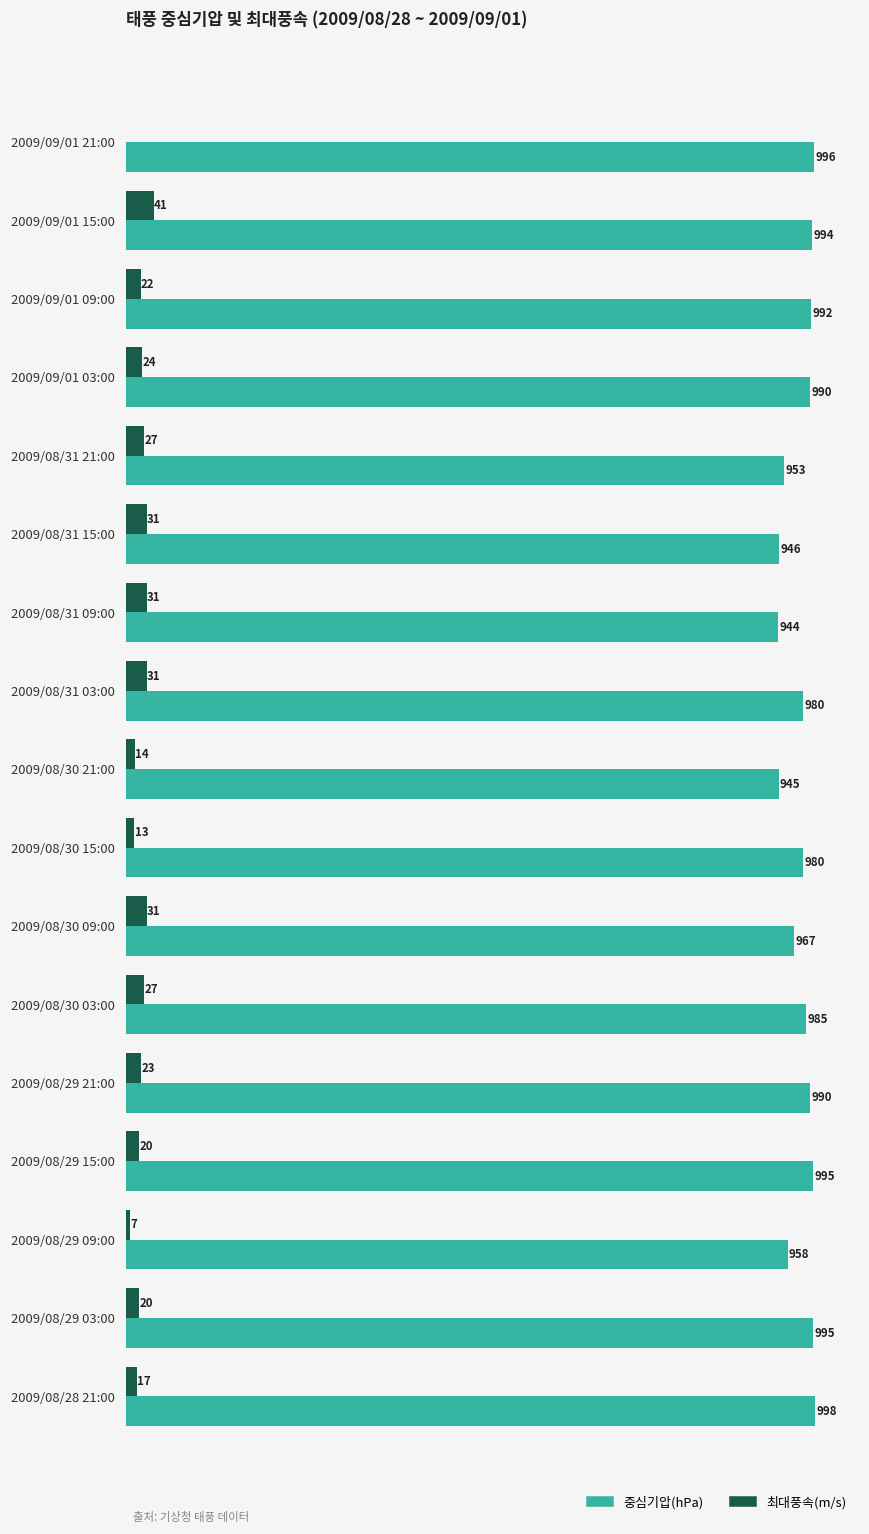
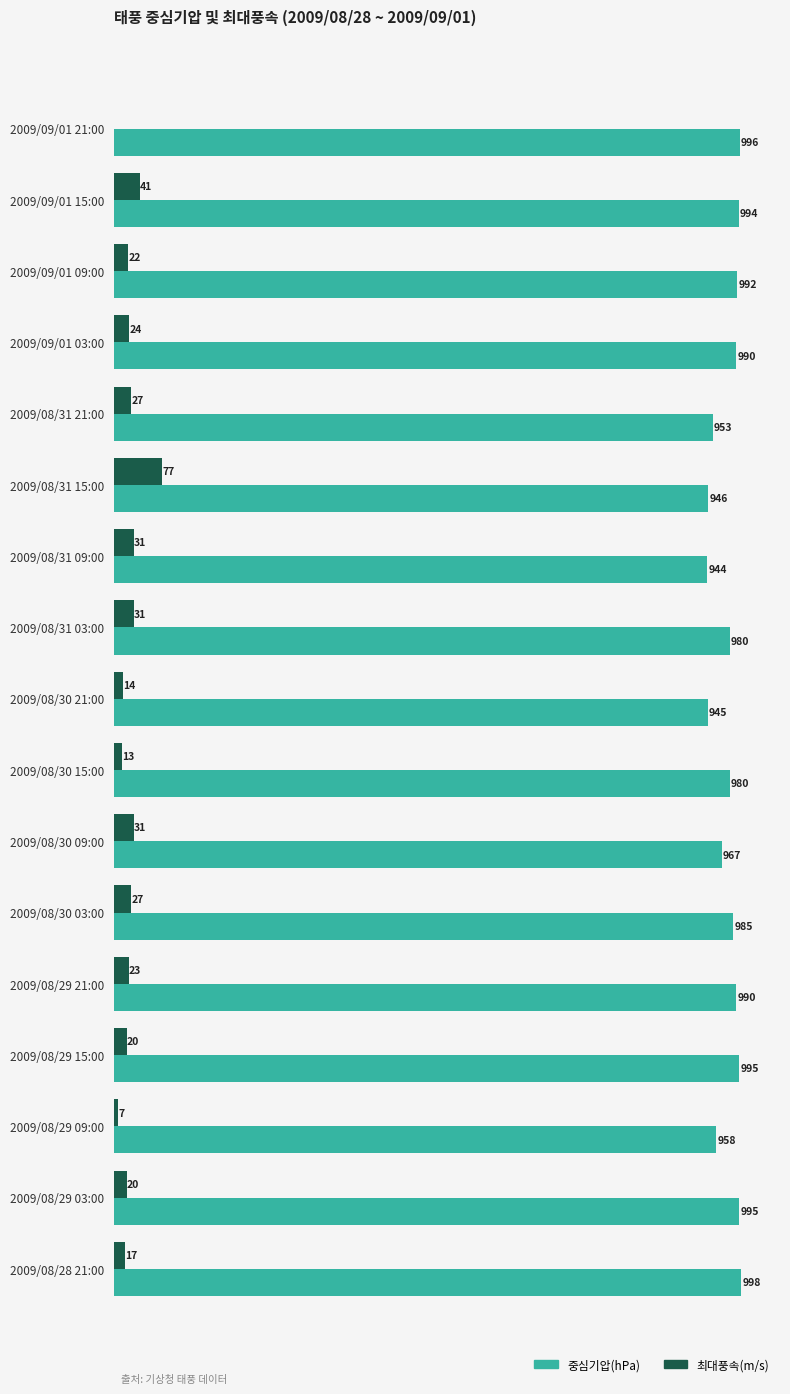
  {
    "중심기압(hPa)": {
      "2009/09/01 21:00": 996,
      "2009/09/01 15:00": 994,
      "2009/09/01 09:00": 992,
      "2009/09/01 03:00": 990,
      "2009/08/31 21:00": 953,
      "2009/08/31 15:00": 946,
      "2009/08/31 09:00": 944,
      "2009/08/31 03:00": 980,
      "2009/08/30 21:00": 945,
      "2009/08/30 15:00": 980,
      "2009/08/30 09:00": 967,
      "2009/08/30 03:00": 985,
      "2009/08/29 21:00": 990,
      "2009/08/29 15:00": 995,
      "2009/08/29 09:00": 958,
      "2009/08/29 03:00": 995,
      "2009/08/28 21:00": 998
    },
    "최대풍속(m/s)": {
      "2009/09/01 15:00": 41,
      "2009/09/01 09:00": 22,
      "2009/09/01 03:00": 24,
      "2009/08/31 21:00": 27,
-     "2009/08/31 15:00": 31,
+     "2009/08/31 15:00": 77,
      "2009/08/31 09:00": 31,
      "2009/08/31 03:00": 31,
      "2009/08/30 21:00": 14,
      "2009/08/30 15:00": 13,
      "2009/08/30 09:00": 31,
      "2009/08/30 03:00": 27,
      "2009/08/29 21:00": 23,
      "2009/08/29 15:00": 20,
      "2009/08/29 09:00": 7,
      "2009/08/29 03:00": 20,
      "2009/08/28 21:00": 17
    }
  }
